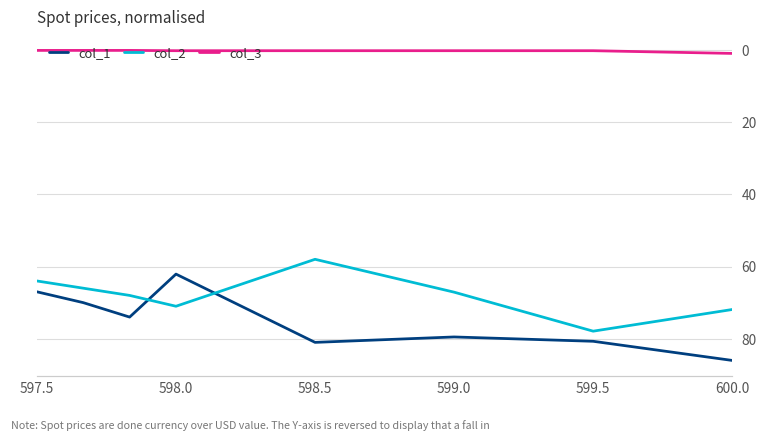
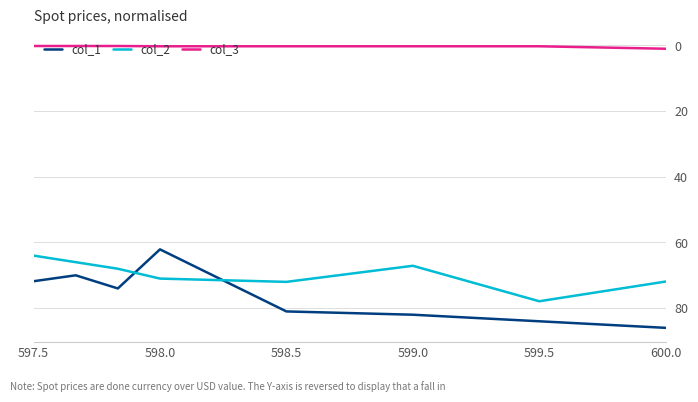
  {
    "col_1": {
-     "597.5": 67,
+     "597.5": 72,
      "598.0": 62,
      "598.5": 81,
-     "599.0": 80,
-     "599.5": 81,
+     "599.0": 82,
+     "599.5": 84,
      "600.0": 86
    },
    "col_2": {
      "597.5": 64,
      "598.0": 71,
-     "598.5": 58,
+     "598.5": 72,
      "599.0": 67,
      "599.5": 78,
      "600.0": 72
    },
    "col_3": {
      "597.5": 0,
      "598.0": 0,
      "598.5": 0,
      "599.0": 0,
      "599.5": 0,
      "600.0": 1
    }
  }
